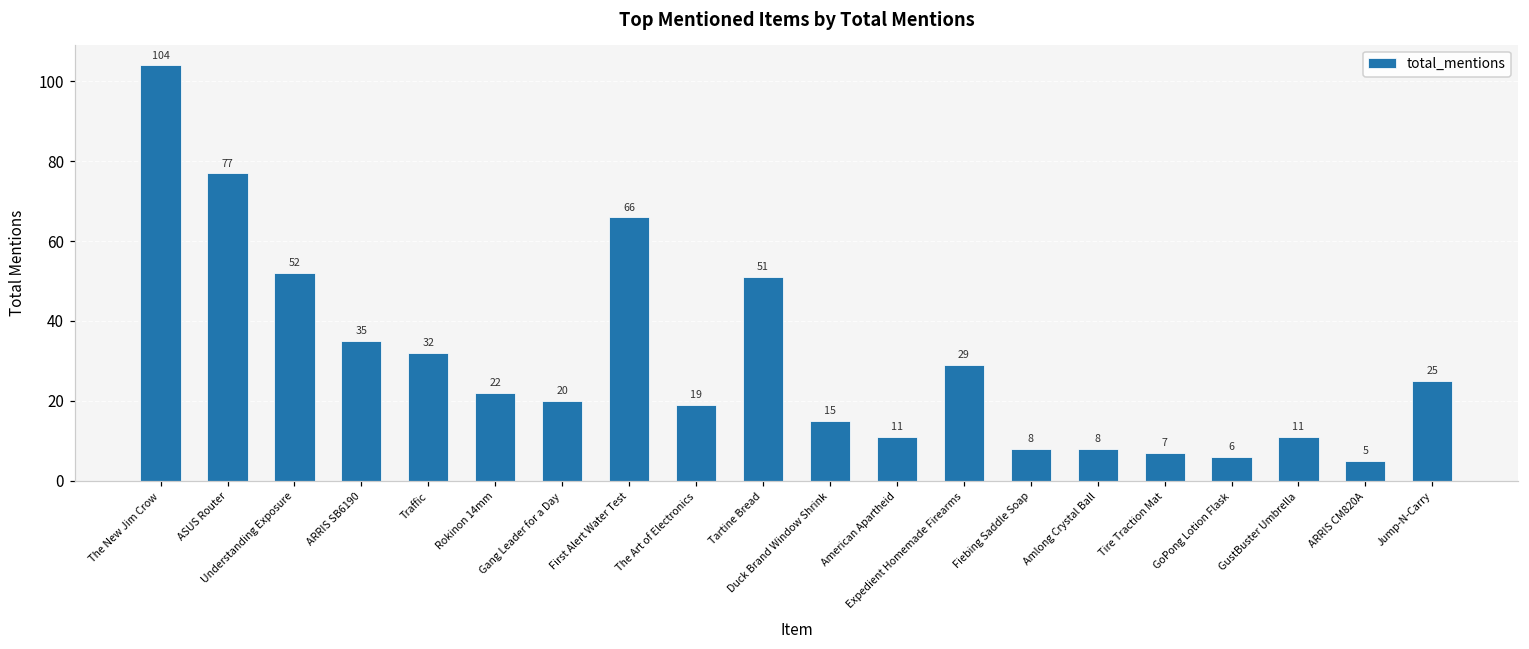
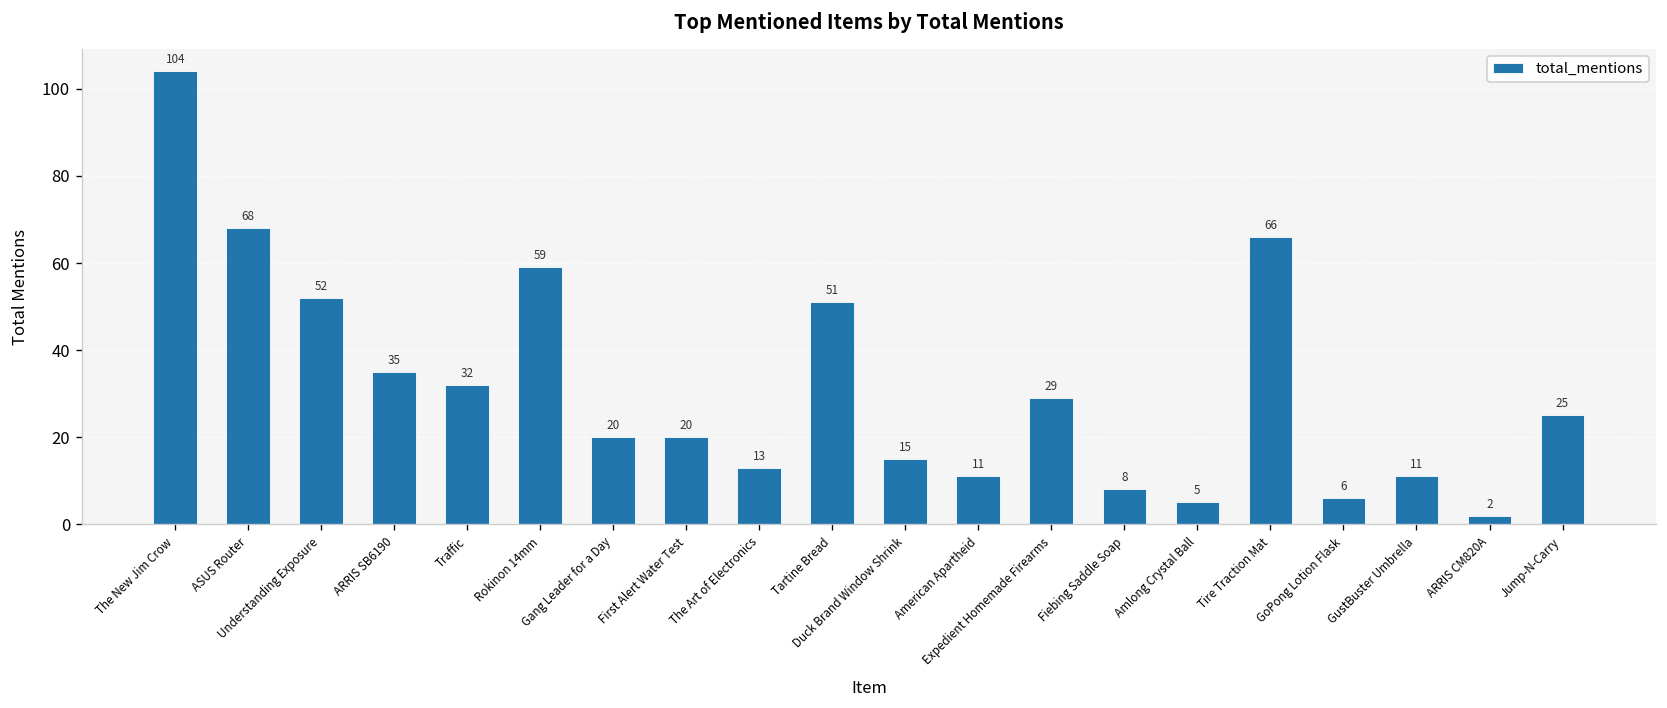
  {
    "The New Jim Crow": 104,
-   "ASUS Router": 77,
+   "ASUS Router": 68,
    "Understanding Exposure": 52,
    "ARRIS SB6190": 35,
    "Traffic": 32,
-   "Rokinon 14mm": 22,
+   "Rokinon 14mm": 59,
    "Gang Leader for a Day": 20,
-   "First Alert Water Test": 66,
-   "The Art of Electronics": 19,
+   "First Alert Water Test": 20,
+   "The Art of Electronics": 13,
    "Tartine Bread": 51,
    "Duck Brand Window Shrink": 15,
    "American Apartheid": 11,
    "Expedient Homemade Firearms": 29,
    "Fiebing Saddle Soap": 8,
-   "Amlong Crystal Ball": 8,
-   "Tire Traction Mat": 7,
+   "Amlong Crystal Ball": 5,
+   "Tire Traction Mat": 66,
    "GoPong Lotion Flask": 6,
    "GustBuster Umbrella": 11,
-   "ARRIS CM820A": 5,
+   "ARRIS CM820A": 2,
    "Jump-N-Carry": 25
  }
